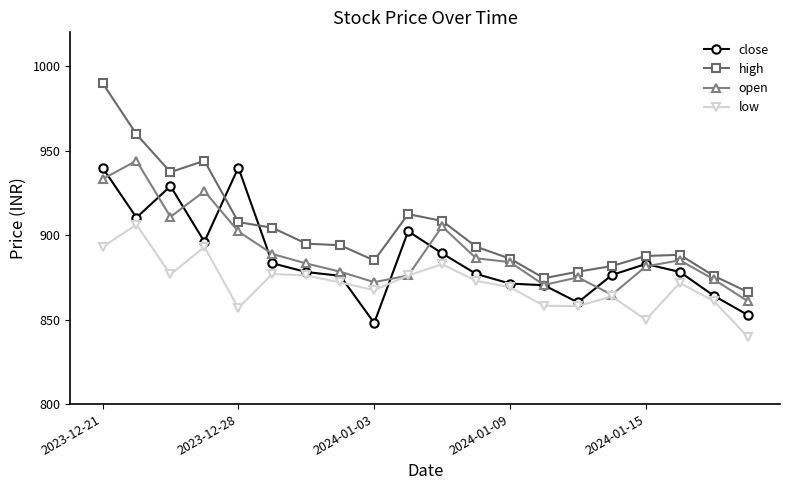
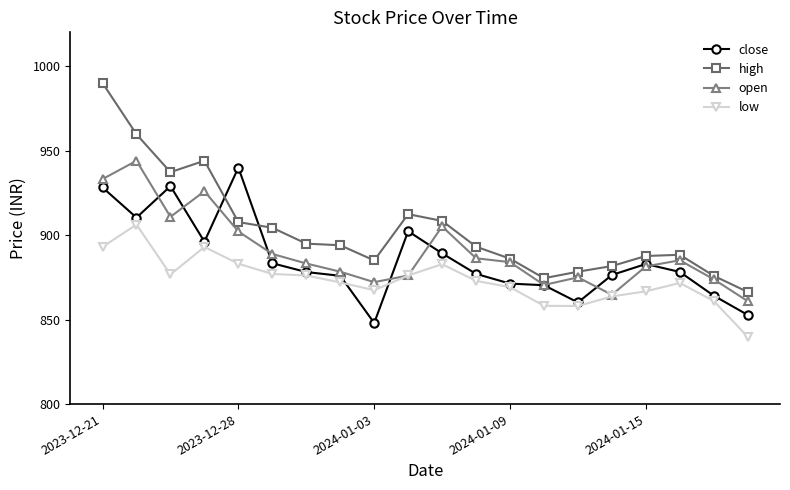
  {
    "close": {
-     "2023-12-21": 940,
+     "2023-12-21": 928,
      "2023-12-28": 940,
      "2024-01-03": 848,
      "2024-01-09": 871
    },
    "low": {
      "2023-12-21": 893,
-     "2023-12-28": 857,
+     "2023-12-28": 883,
      "2024-01-03": 867,
      "2024-01-09": 869,
-     "2024-01-15": 850
+     "2024-01-15": 867
    }
  }
